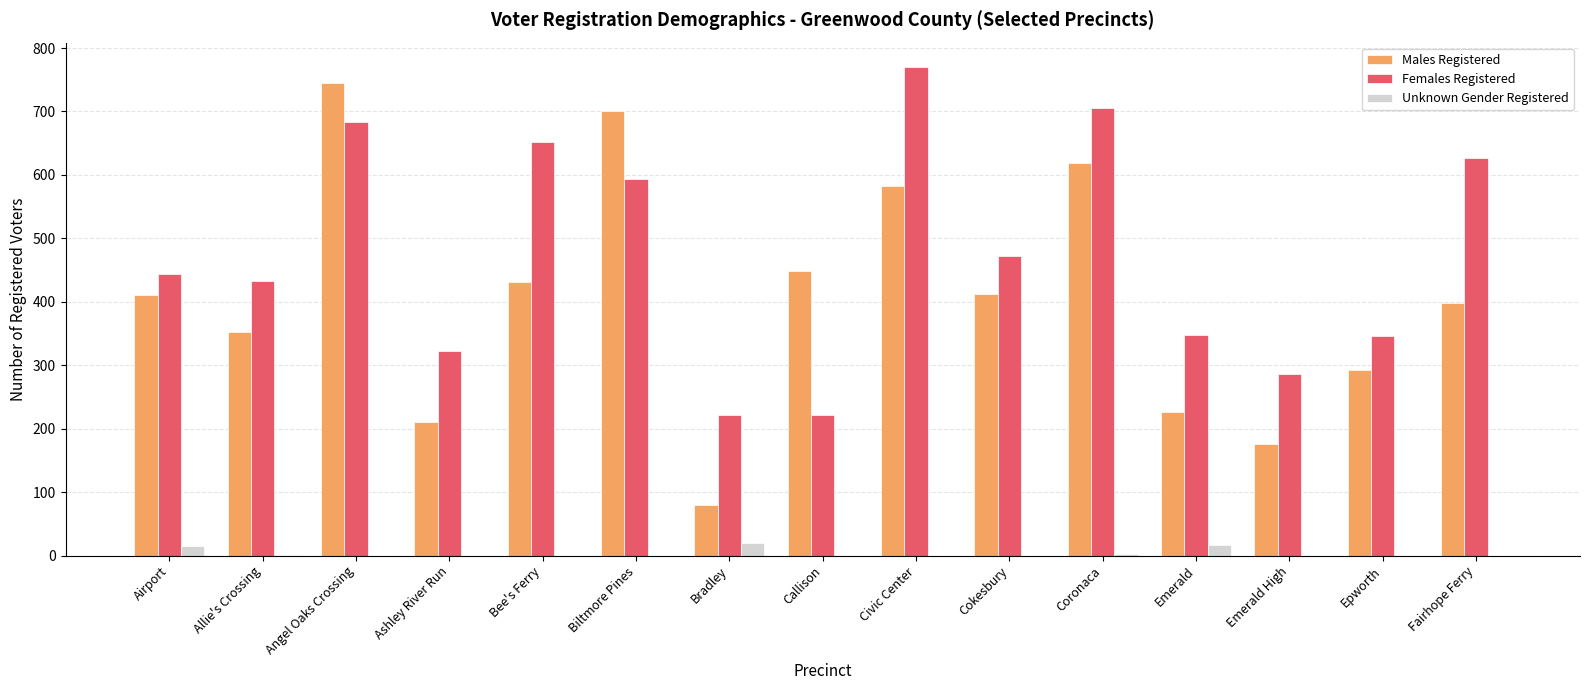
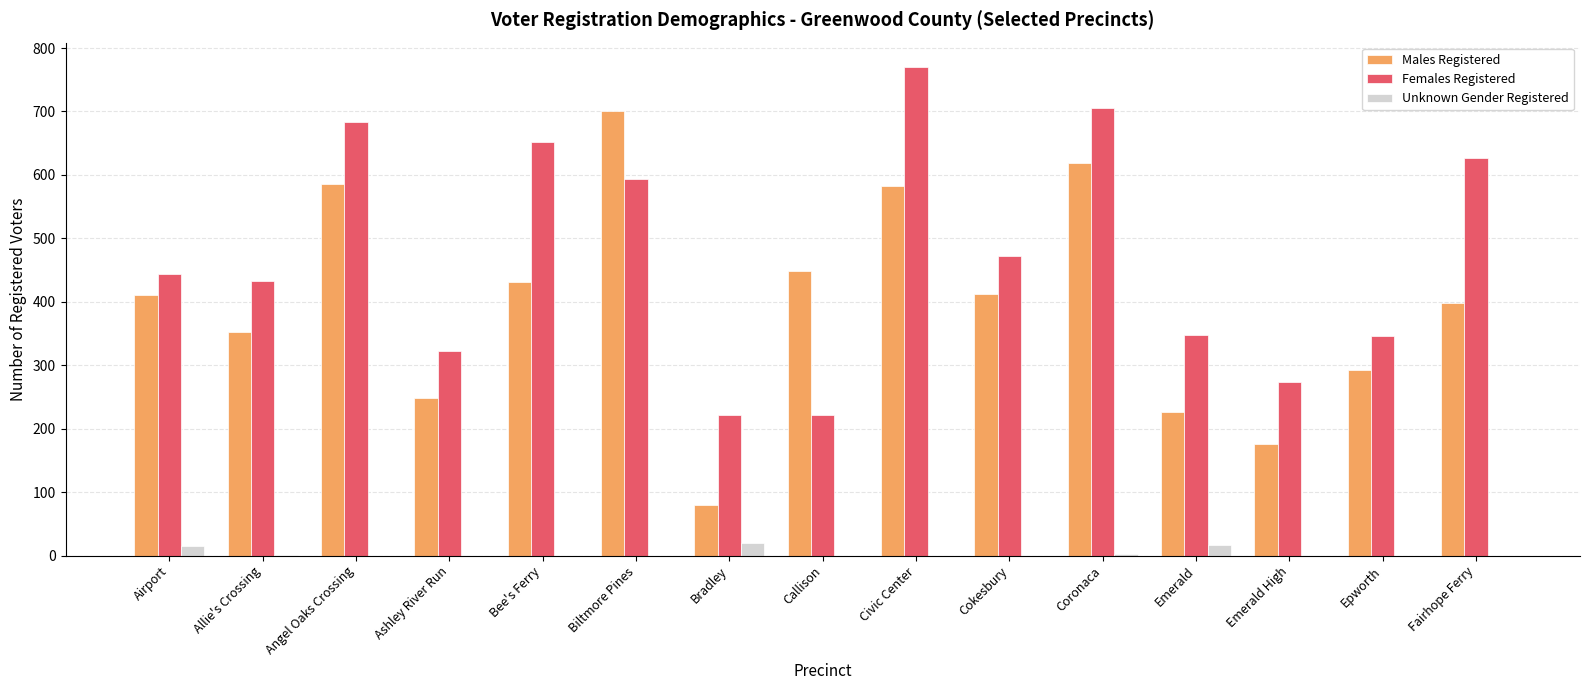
  {
    "Males Registered": {
      "Airport": 410,
      "Allie's Crossing": 350,
-     "Angel Oaks Crossing": 750,
-     "Ashley River Run": 210,
+     "Angel Oaks Crossing": 590,
+     "Ashley River Run": 250,
      "Bee's Ferry": 430,
      "Biltmore Pines": 700,
      "Bradley": 80,
      "Callison": 450,
      "Civic Center": 580,
      "Cokesbury": 410,
      "Coronaca": 620,
      "Emerald": 230,
      "Emerald High": 180,
      "Epworth": 290,
      "Fairhope Ferry": 400
    },
    "Females Registered": {
      "Airport": 440,
      "Allie's Crossing": 430,
      "Angel Oaks Crossing": 680,
      "Ashley River Run": 320,
      "Bee's Ferry": 650,
      "Biltmore Pines": 590,
      "Bradley": 220,
      "Callison": 220,
      "Civic Center": 770,
      "Cokesbury": 470,
      "Coronaca": 710,
      "Emerald": 350,
-     "Emerald High": 290,
+     "Emerald High": 270,
      "Epworth": 350,
      "Fairhope Ferry": 630
    },
    "Unknown Gender Registered": {
      "Airport": 20,
      "Angel Oaks Crossing": 0,
      "Ashley River Run": 0,
      "Bee's Ferry": 0,
      "Biltmore Pines": 0,
      "Bradley": 20,
      "Callison": 0,
      "Civic Center": 0,
      "Cokesbury": 0,
      "Emerald": 20,
      "Emerald High": 0,
      "Epworth": 0,
      "Fairhope Ferry": 0
    }
  }
